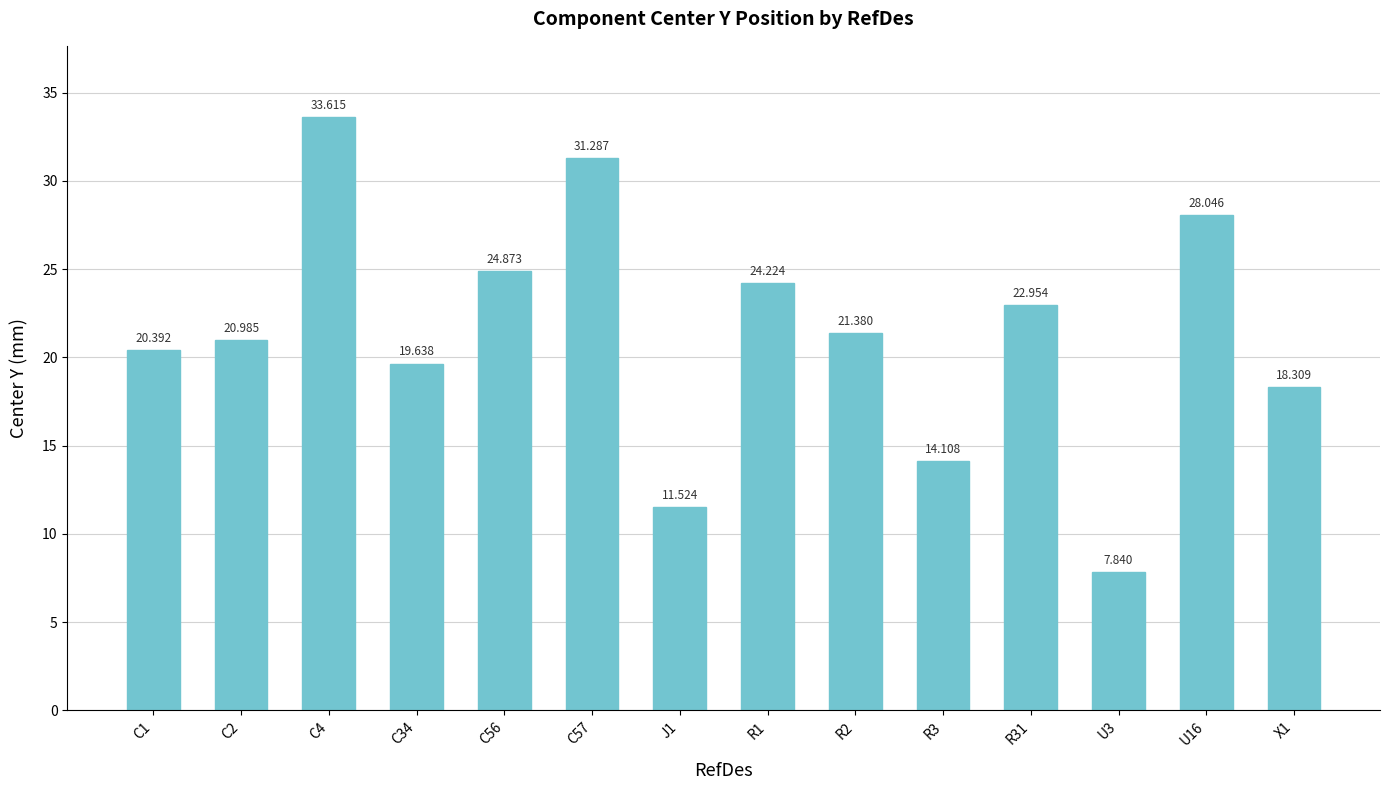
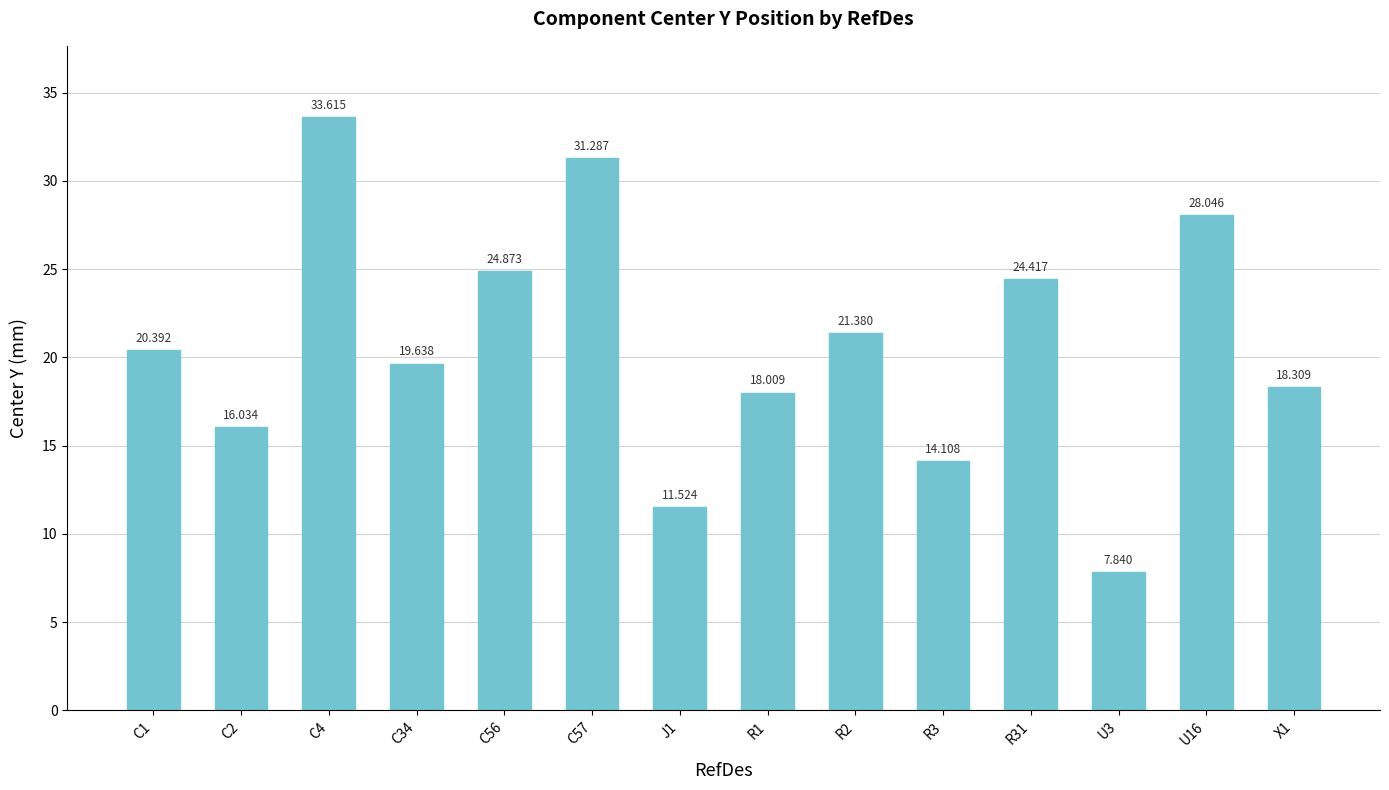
  {
    "C1": 20.392,
-   "C2": 20.985,
+   "C2": 16.034,
    "C4": 33.615,
    "C34": 19.638,
    "C56": 24.873,
    "C57": 31.287,
    "J1": 11.524,
-   "R1": 24.224,
+   "R1": 18.009,
    "R2": 21.380,
    "R3": 14.108,
-   "R31": 22.954,
+   "R31": 24.417,
    "U3": 7.840,
    "U16": 28.046,
    "X1": 18.309
  }
